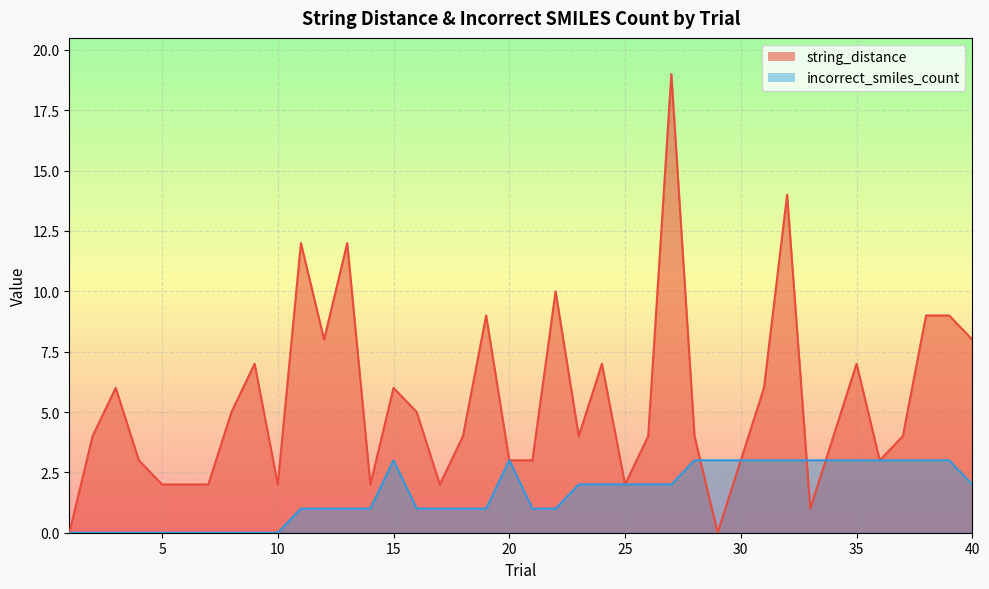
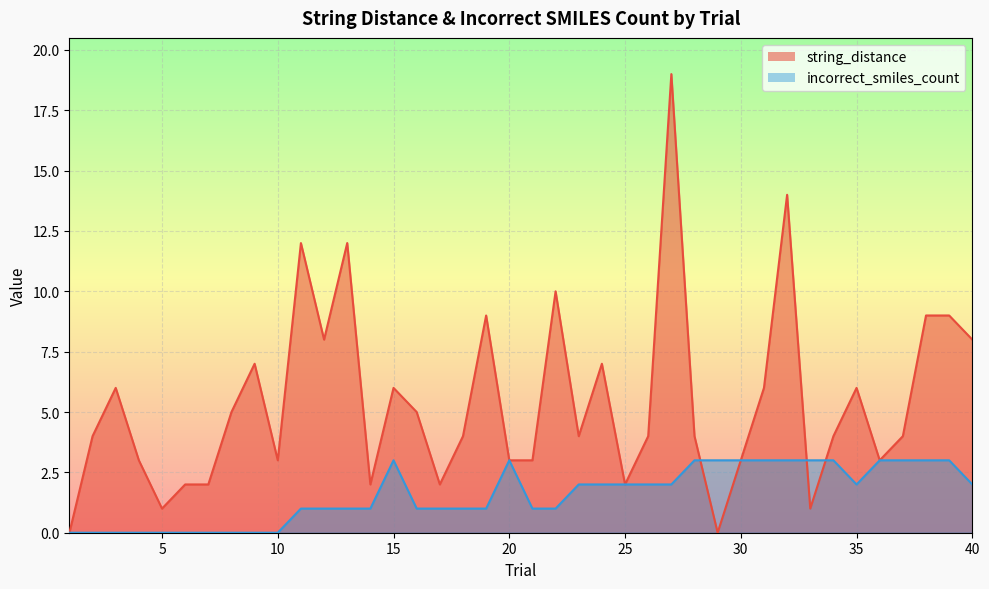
  {
    "string_distance": {
-     "5": 2,
-     "10": 2,
+     "5": 1,
+     "10": 3,
      "15": 6,
-     "35": 7,
+     "35": 6,
      "40": 8
    },
    "incorrect_smiles_count": {
      "5": 0,
      "10": 0,
      "15": 3,
-     "35": 3,
+     "35": 2,
      "40": 2
    }
  }
